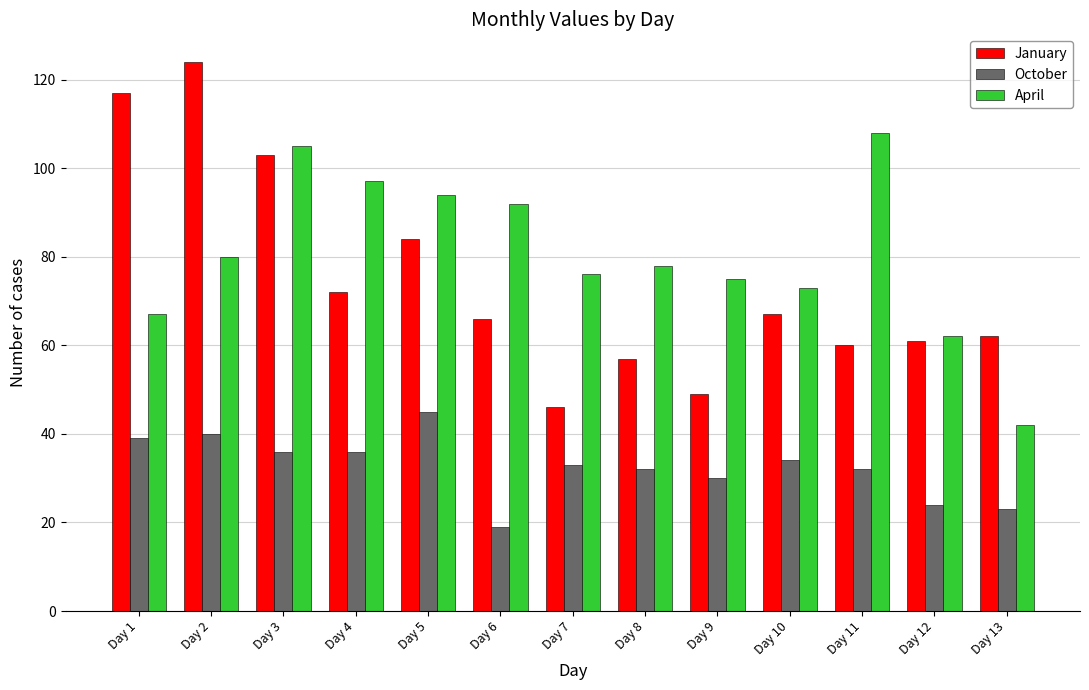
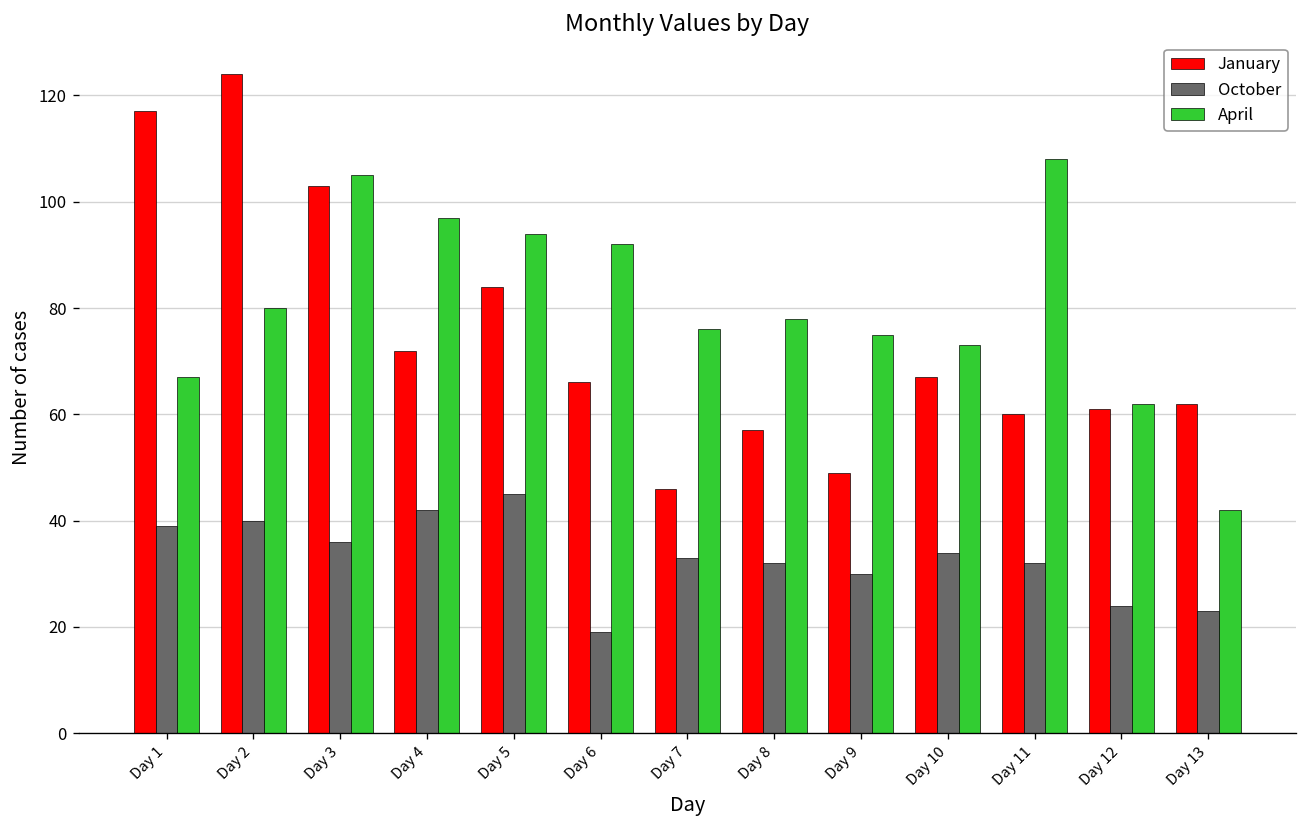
  {
    "January": {
      "Day 1": 117,
      "Day 2": 124,
      "Day 3": 103,
      "Day 4": 72,
      "Day 5": 84,
      "Day 6": 66,
      "Day 7": 46,
      "Day 8": 57,
      "Day 9": 49,
      "Day 10": 67,
      "Day 11": 60,
      "Day 12": 61,
      "Day 13": 62
    },
    "October": {
      "Day 1": 39,
      "Day 2": 40,
      "Day 3": 36,
-     "Day 4": 36,
+     "Day 4": 42,
      "Day 5": 45,
      "Day 6": 19,
      "Day 7": 33,
      "Day 8": 32,
      "Day 9": 30,
      "Day 10": 34,
      "Day 11": 32,
      "Day 12": 24,
      "Day 13": 23
    },
    "April": {
      "Day 1": 67,
      "Day 2": 80,
      "Day 3": 105,
      "Day 4": 97,
      "Day 5": 94,
      "Day 6": 92,
      "Day 7": 76,
      "Day 8": 78,
      "Day 9": 75,
      "Day 10": 73,
      "Day 11": 108,
      "Day 12": 62,
      "Day 13": 42
    }
  }
